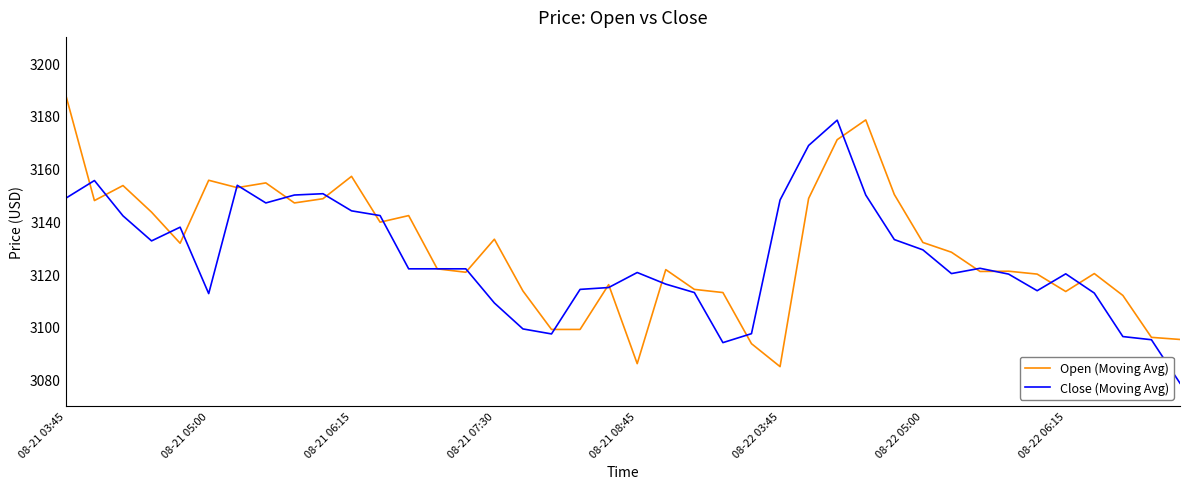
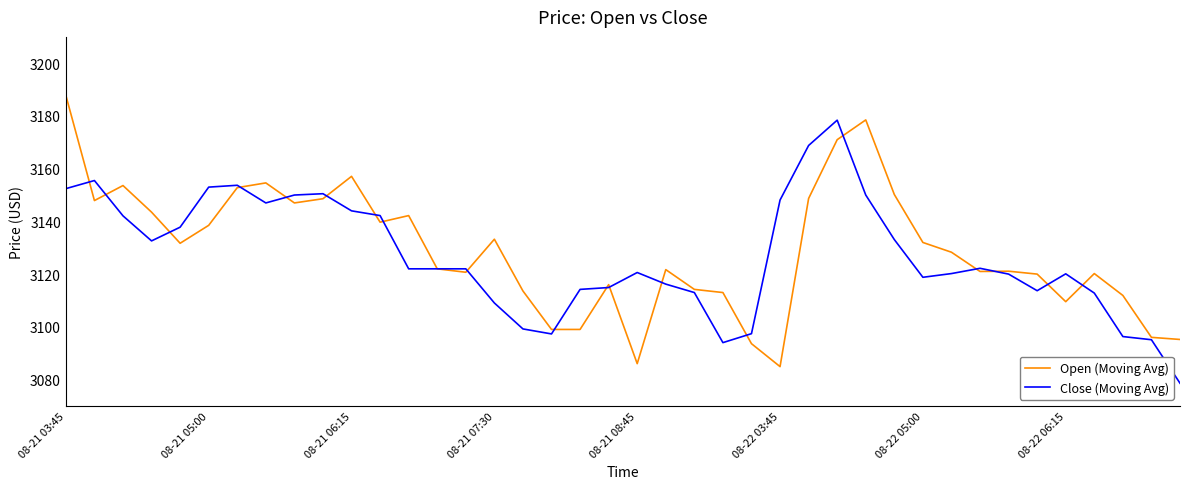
  {
    "Open (Moving Avg)": {
      "08-21 03:45": 3188,
-     "08-21 05:00": 3156,
+     "08-21 05:00": 3139,
      "08-21 06:15": 3157,
      "08-21 07:30": 3133,
      "08-21 08:45": 3086,
      "08-22 03:45": 3085,
      "08-22 05:00": 3132,
-     "08-22 06:15": 3113
+     "08-22 06:15": 3110
    },
    "Close (Moving Avg)": {
-     "08-21 03:45": 3149,
-     "08-21 05:00": 3113,
+     "08-21 03:45": 3152,
+     "08-21 05:00": 3153,
      "08-21 06:15": 3144,
      "08-21 07:30": 3109,
      "08-21 08:45": 3121,
      "08-22 03:45": 3148,
-     "08-22 05:00": 3129,
+     "08-22 05:00": 3119,
      "08-22 06:15": 3120
    }
  }
